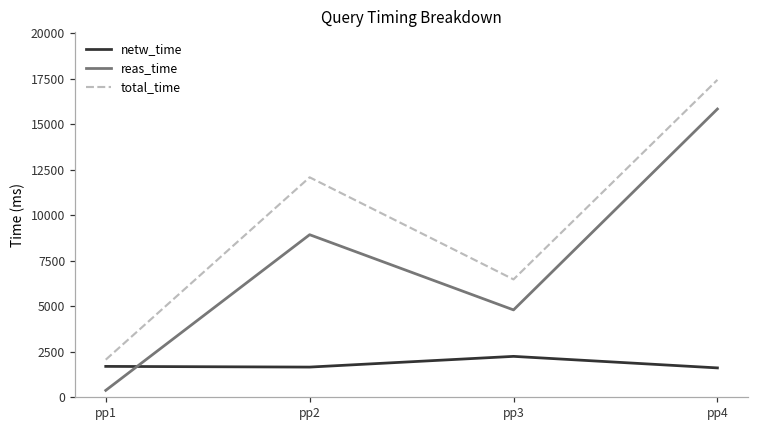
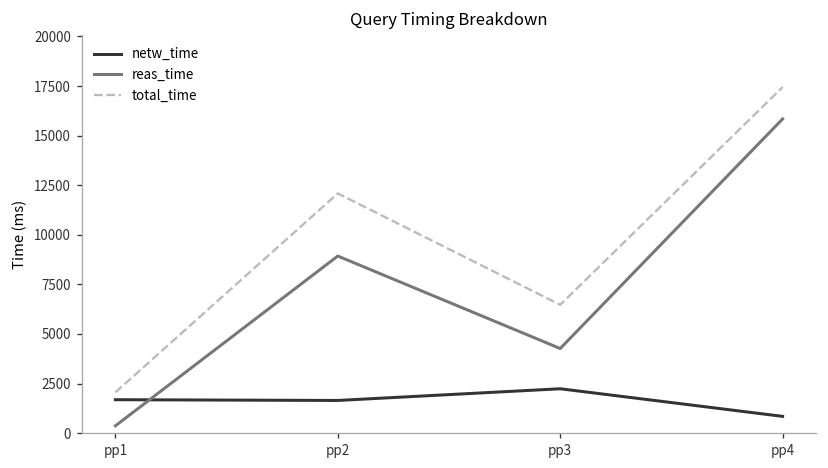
  {
    "netw_time": {
      "pp1": 1700,
      "pp2": 1600,
      "pp3": 2200,
-     "pp4": 1600
+     "pp4": 800
    },
    "reas_time": {
      "pp1": 400,
      "pp2": 8900,
-     "pp3": 4800,
+     "pp3": 4300,
      "pp4": 15800
    },
    "total_time": {
      "pp1": 2100,
      "pp2": 12100,
      "pp3": 6500,
      "pp4": 17400
    }
  }
